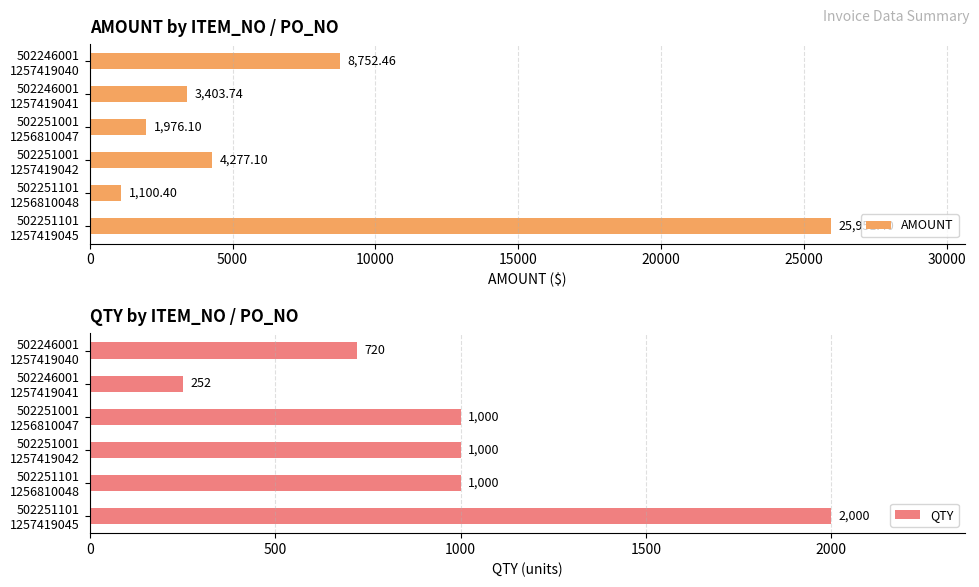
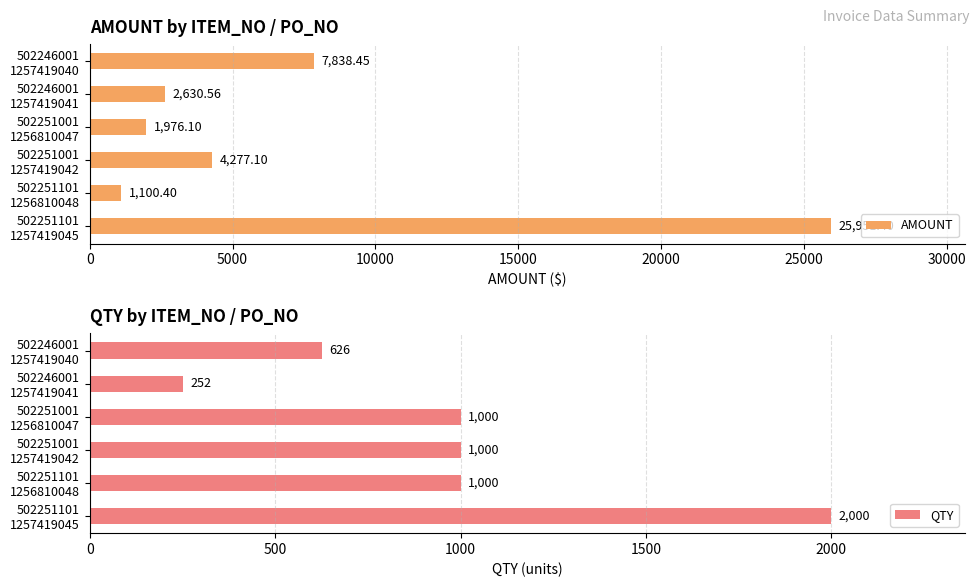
  {
    "AMOUNT by ITEM_NO / PO_NO": {
-     "502246001 1257419040": "8,752.46",
-     "502246001 1257419041": "3,403.74",
+     "502246001 1257419040": "7,838.45",
+     "502246001 1257419041": "2,630.56",
      "502251001 1256810047": "1,976.10",
      "502251001 1257419042": "4,277.10",
      "502251101 1256810048": "1,100.40"
    },
    "QTY by ITEM_NO / PO_NO": {
-     "502246001 1257419040": "720",
+     "502246001 1257419040": "626",
      "502246001 1257419041": "252",
      "502251001 1256810047": "1,000",
      "502251001 1257419042": "1,000",
      "502251101 1256810048": "1,000",
      "502251101 1257419045": "2,000"
    }
  }
